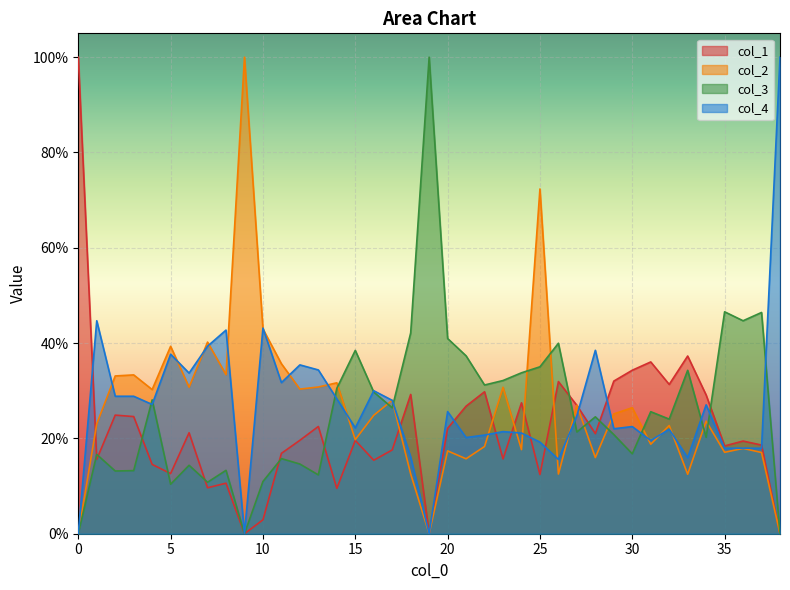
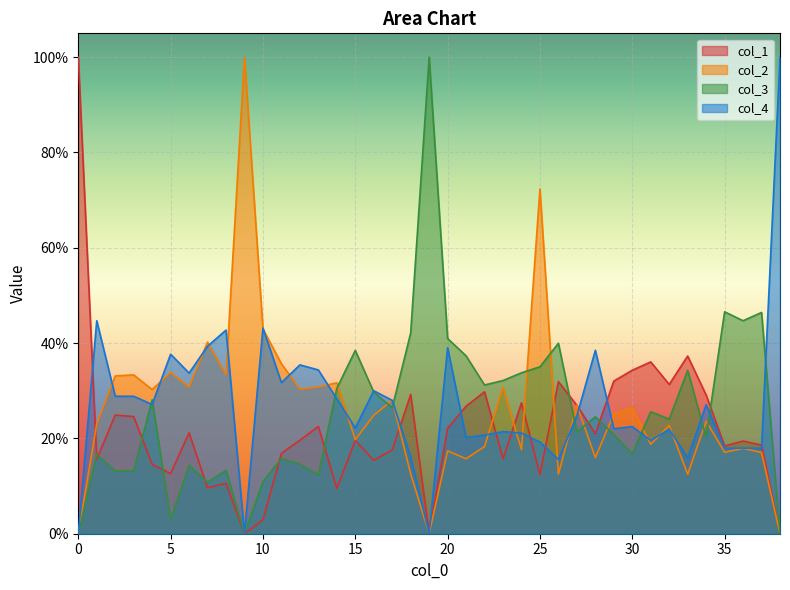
  {
    "col_1": {
      "0": "100%",
      "5": "13%",
      "10": "3%",
      "20": "22%",
      "25": "12%",
      "30": "34%"
    },
    "col_2": {
-     "5": "39%",
+     "5": "34%",
      "20": "17%",
      "25": "72%",
      "30": "26%",
      "35": "17%"
    },
    "col_3": {
-     "5": "10%",
+     "5": "3%",
      "10": "11%",
      "15": "38%",
      "20": "41%",
      "25": "35%",
      "30": "17%",
      "35": "47%"
    },
    "col_4": {
      "5": "38%",
      "15": "22%",
-     "20": "26%",
+     "20": "39%",
      "25": "19%",
      "30": "22%"
    }
  }
